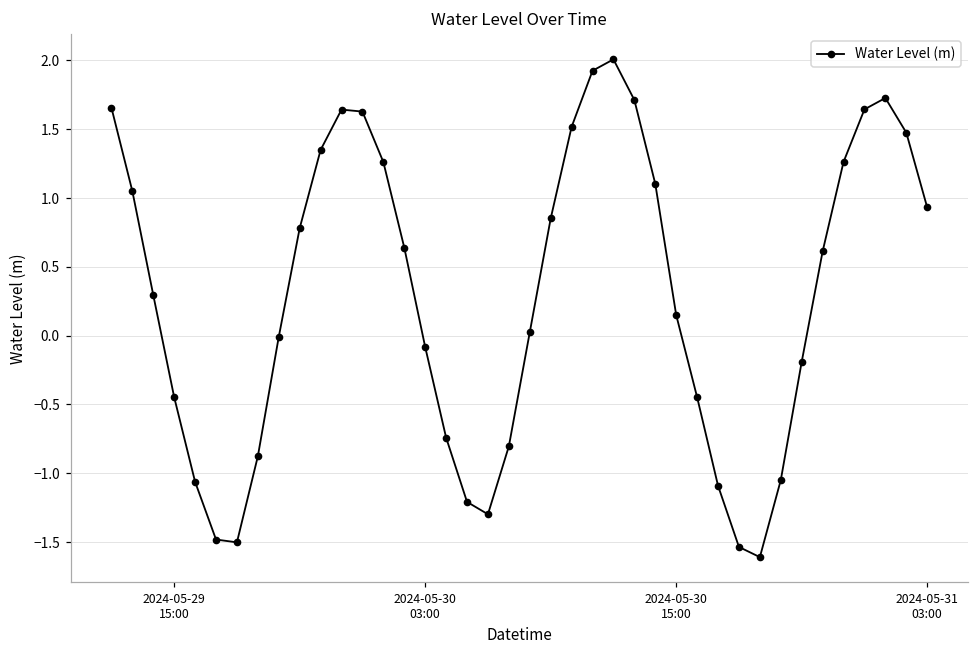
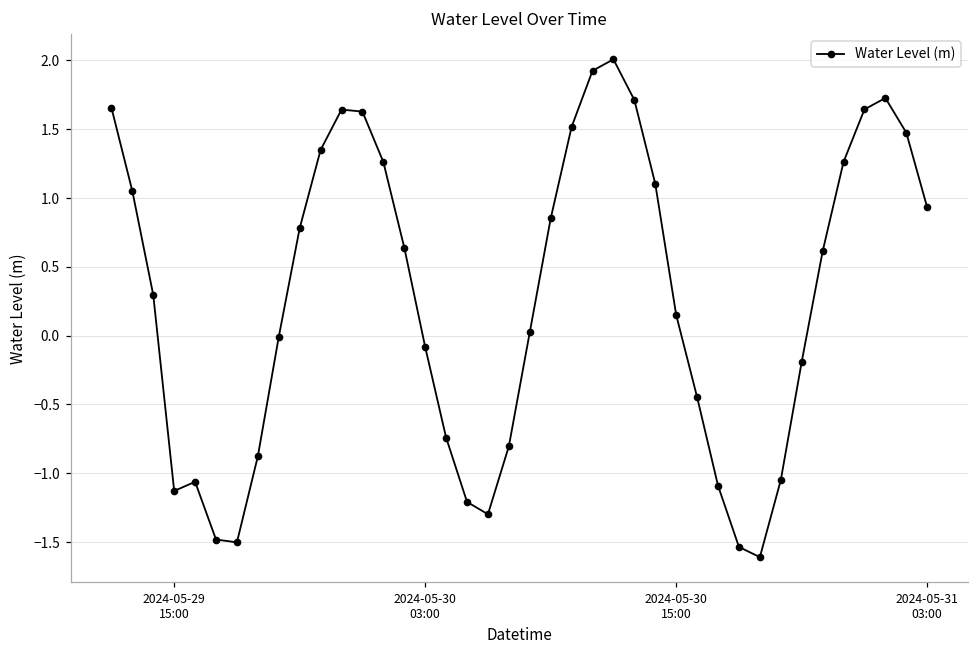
  {
-   "2024-05-29 15:00": -0.45,
+   "2024-05-29 15:00": -1.13,
    "2024-05-30 03:00": -0.08,
    "2024-05-30 15:00": 0.15,
    "2024-05-31 03:00": 0.93
  }
